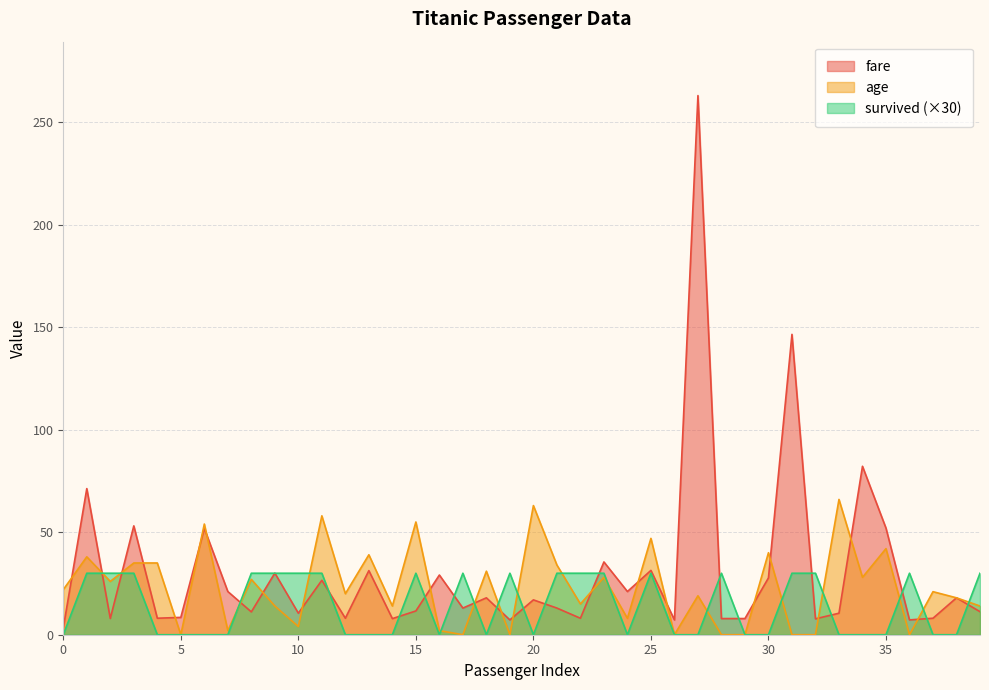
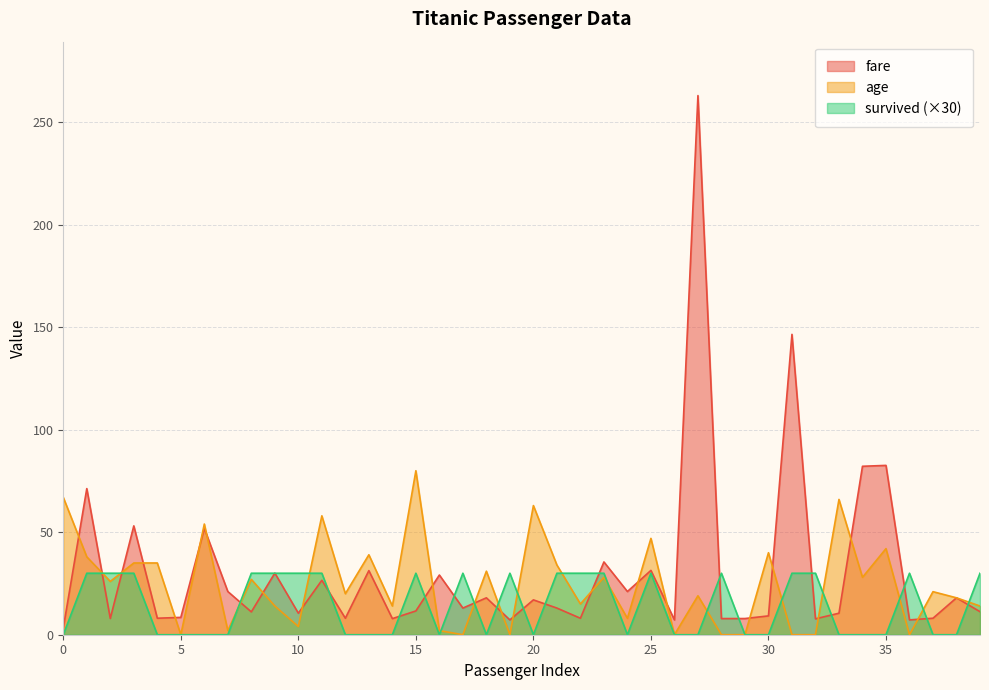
  {
    "fare": {
      "0": 3,
      "5": 8,
      "10": 11,
      "15": 12,
      "20": 17,
      "25": 31,
-     "30": 28,
-     "35": 52
+     "30": 9,
+     "35": 83
    },
    "age": {
-     "0": 22,
+     "0": 67,
      "10": 4,
-     "15": 55,
+     "15": 80,
      "20": 63,
      "25": 47,
      "30": 40,
      "35": 42
    },
    "survived (×30)": {
      "0": 0,
      "10": 30,
      "15": 30,
      "20": 0,
      "25": 30,
      "30": 0,
      "35": 0
    }
  }
